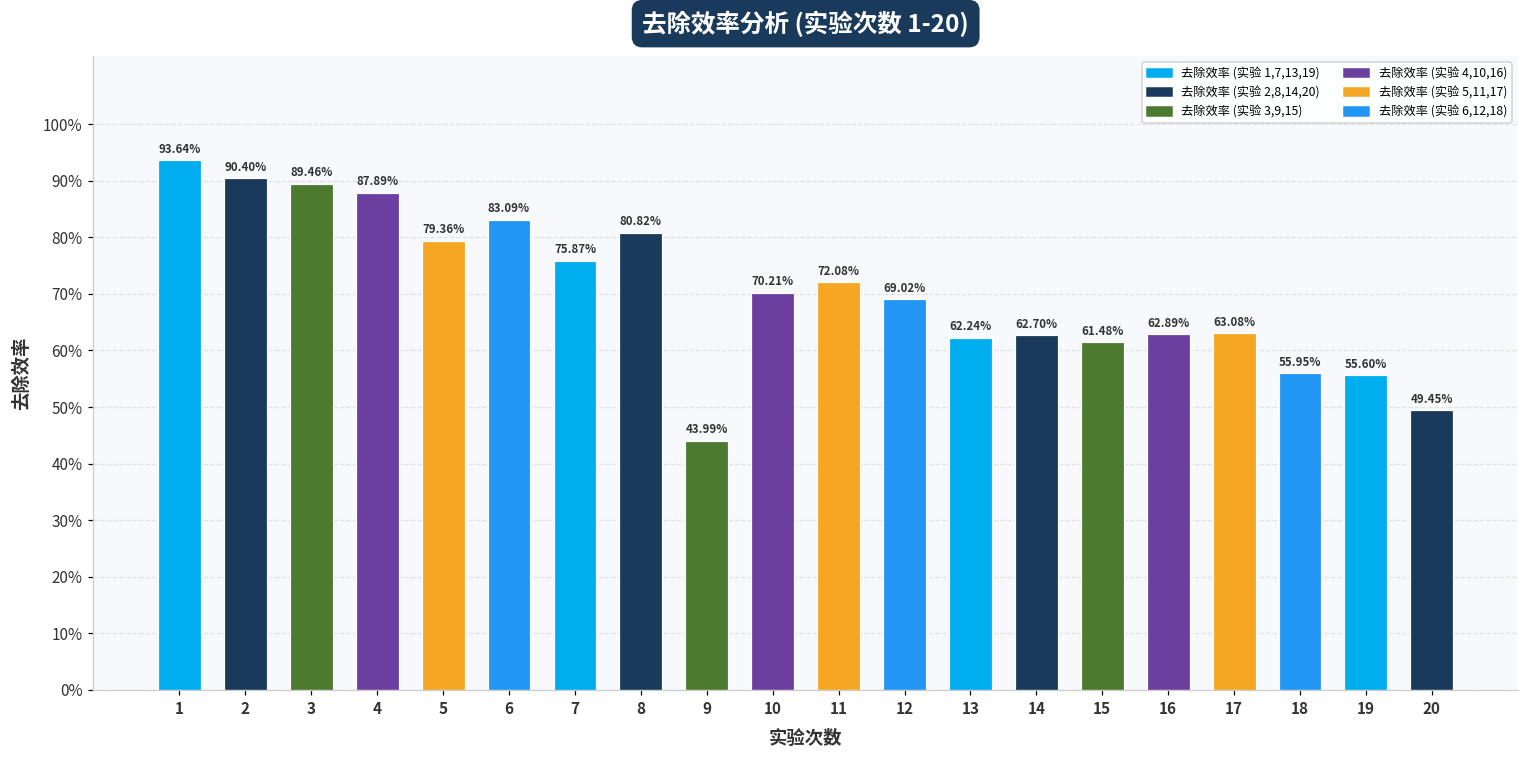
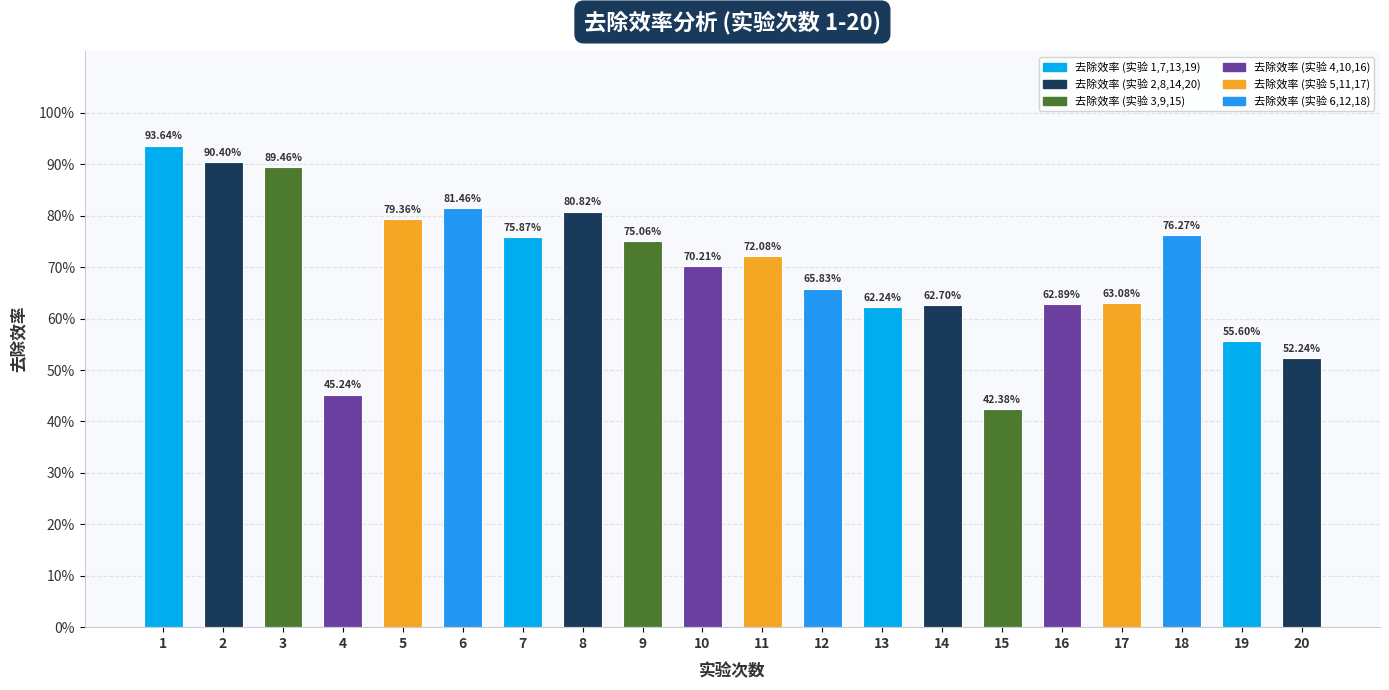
  {
    "1": "93.64%",
    "2": "90.40%",
    "3": "89.46%",
-   "4": "87.89%",
+   "4": "45.24%",
    "5": "79.36%",
-   "6": "83.09%",
+   "6": "81.46%",
    "7": "75.87%",
    "8": "80.82%",
-   "9": "43.99%",
+   "9": "75.06%",
    "10": "70.21%",
    "11": "72.08%",
-   "12": "69.02%",
+   "12": "65.83%",
    "13": "62.24%",
    "14": "62.70%",
-   "15": "61.48%",
+   "15": "42.38%",
    "16": "62.89%",
    "17": "63.08%",
-   "18": "55.95%",
+   "18": "76.27%",
    "19": "55.60%",
-   "20": "49.45%"
+   "20": "52.24%"
  }
